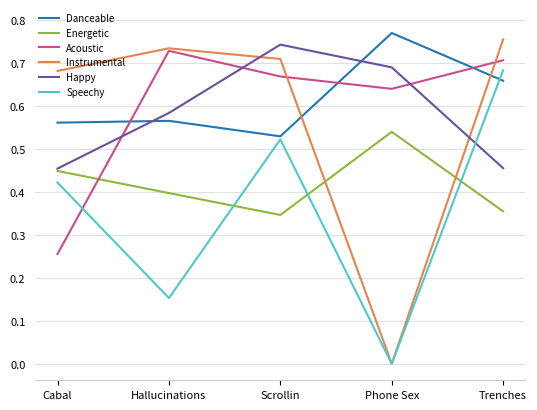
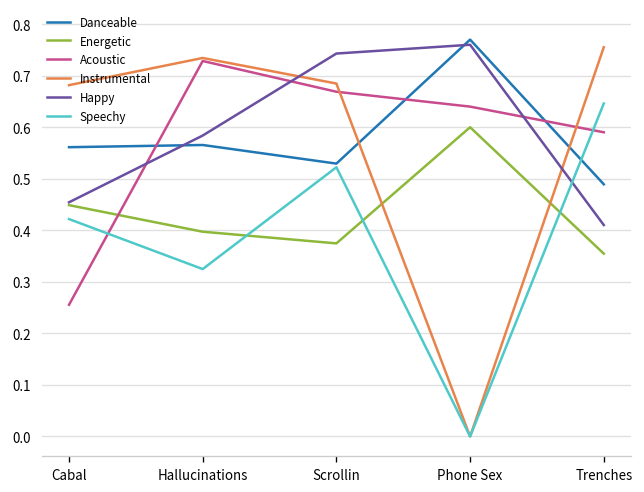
  {
    "Danceable": {
      "Cabal": 0.56,
      "Hallucinations": 0.57,
      "Scrollin": 0.53,
      "Phone Sex": 0.77,
-     "Trenches": 0.66
+     "Trenches": 0.49
    },
    "Energetic": {
      "Hallucinations": 0.40,
-     "Scrollin": 0.35,
-     "Phone Sex": 0.54,
+     "Scrollin": 0.37,
+     "Phone Sex": 0.60,
      "Trenches": 0.35
    },
    "Acoustic": {
      "Cabal": 0.26,
      "Scrollin": 0.67,
      "Phone Sex": 0.64,
-     "Trenches": 0.71
+     "Trenches": 0.59
    },
    "Instrumental": {
      "Cabal": 0.68,
-     "Scrollin": 0.71,
+     "Scrollin": 0.68,
      "Trenches": 0.76
    },
    "Happy": {
      "Hallucinations": 0.58,
      "Scrollin": 0.74,
-     "Phone Sex": 0.69,
-     "Trenches": 0.46
+     "Phone Sex": 0.76,
+     "Trenches": 0.41
    },
    "Speechy": {
      "Cabal": 0.42,
-     "Hallucinations": 0.15,
+     "Hallucinations": 0.32,
      "Scrollin": 0.52,
-     "Trenches": 0.68
+     "Trenches": 0.65
    }
  }
